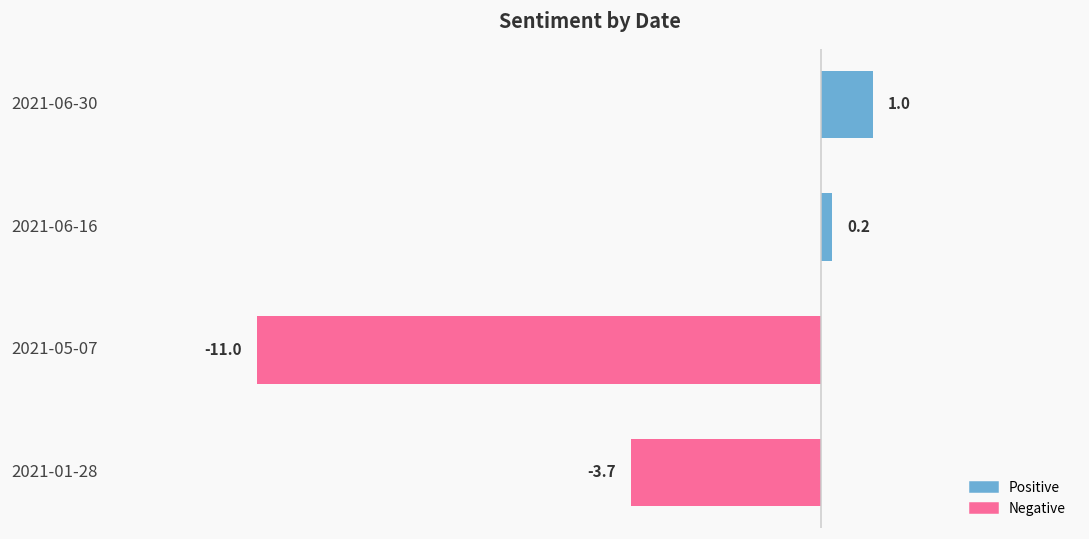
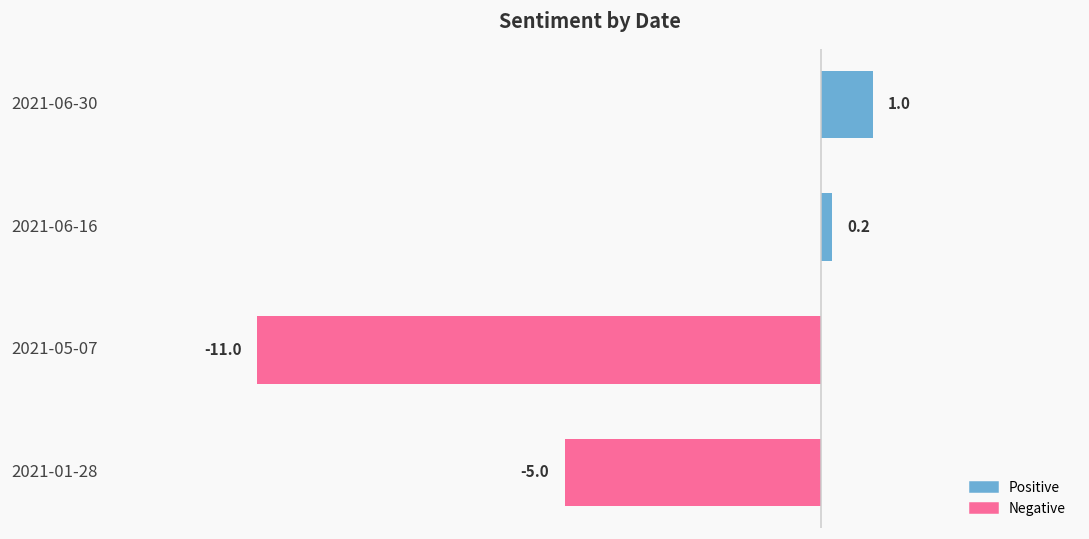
  {
    "2021-06-30": 1.0,
    "2021-06-16": 0.2,
    "2021-05-07": -11.0,
-   "2021-01-28": -3.7
+   "2021-01-28": -5.0
  }
